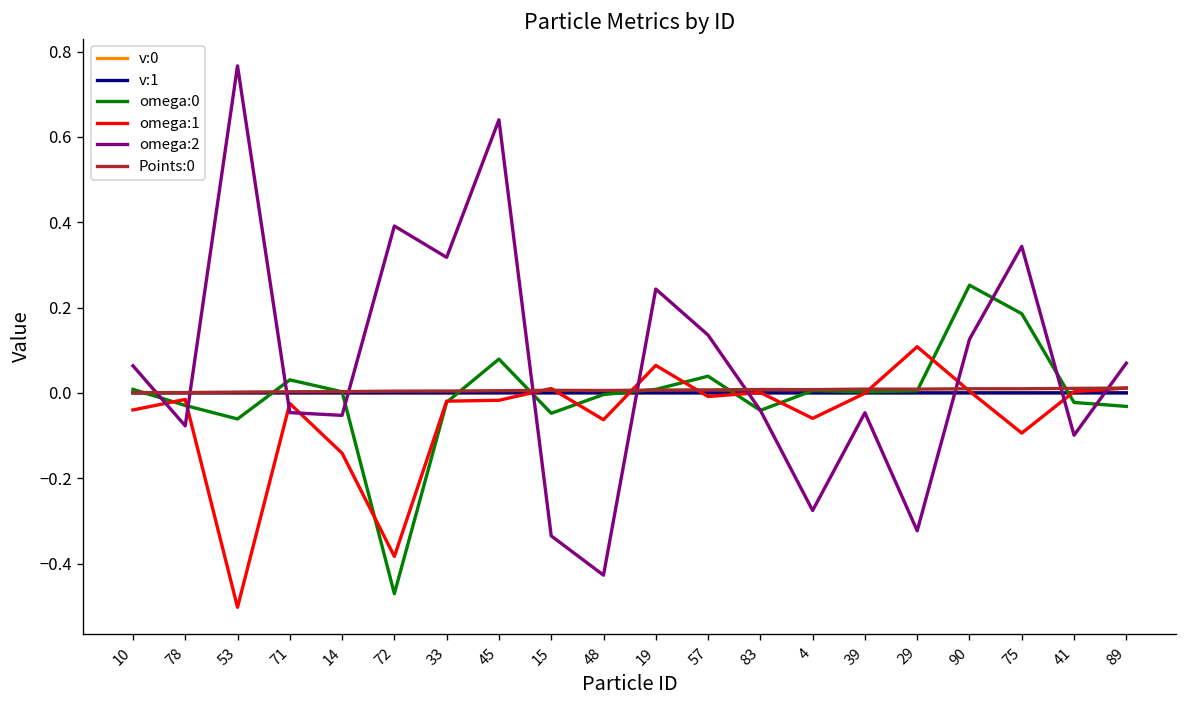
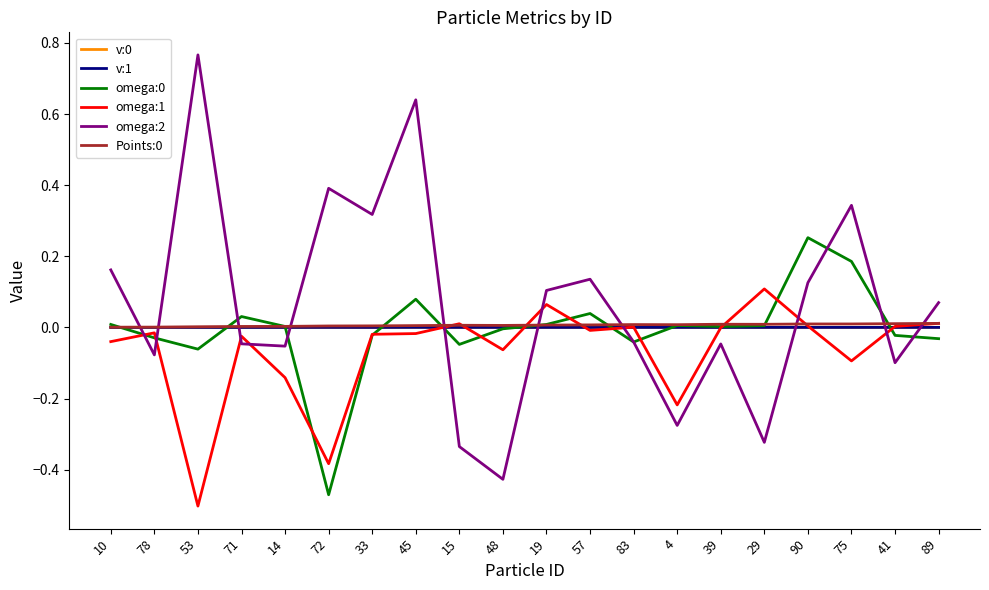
  {
    "v:1": {
      "75": 0.00,
      "89": 0.00
    },
    "omega:0": {
      "10": 0.01,
      "78": -0.03,
      "53": -0.06,
      "71": 0.03,
      "72": -0.47,
      "45": 0.08,
      "15": -0.05,
      "57": 0.04,
      "90": 0.25,
      "75": 0.19,
      "41": -0.02,
      "89": -0.03
    },
    "omega:1": {
      "10": -0.04,
      "78": -0.02,
      "53": -0.50,
      "71": -0.02,
      "14": -0.14,
      "72": -0.38,
      "45": -0.02,
      "48": -0.06,
      "19": 0.06,
      "57": -0.01,
-     "4": -0.06,
+     "4": -0.22,
      "29": 0.11,
      "75": -0.09
    },
    "omega:2": {
-     "10": 0.06,
+     "10": 0.16,
      "78": -0.08,
      "53": 0.77,
      "71": -0.05,
      "14": -0.05,
      "72": 0.39,
      "33": 0.32,
      "45": 0.64,
      "15": -0.34,
      "48": -0.43,
-     "19": 0.24,
+     "19": 0.10,
      "57": 0.14,
      "4": -0.28,
      "39": -0.05,
      "29": -0.32,
      "90": 0.13,
      "75": 0.34,
      "41": -0.10,
      "89": 0.07
    },
    "Points:0": {
      "75": 0.01,
      "41": 0.01
    }
  }
